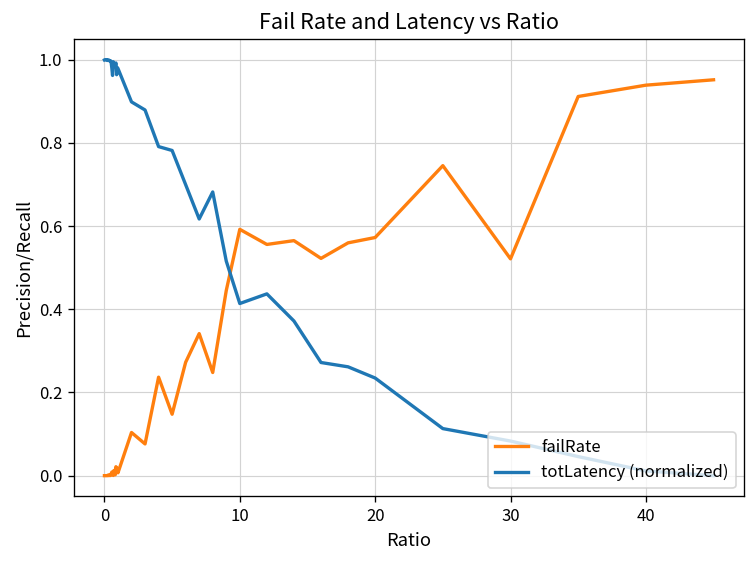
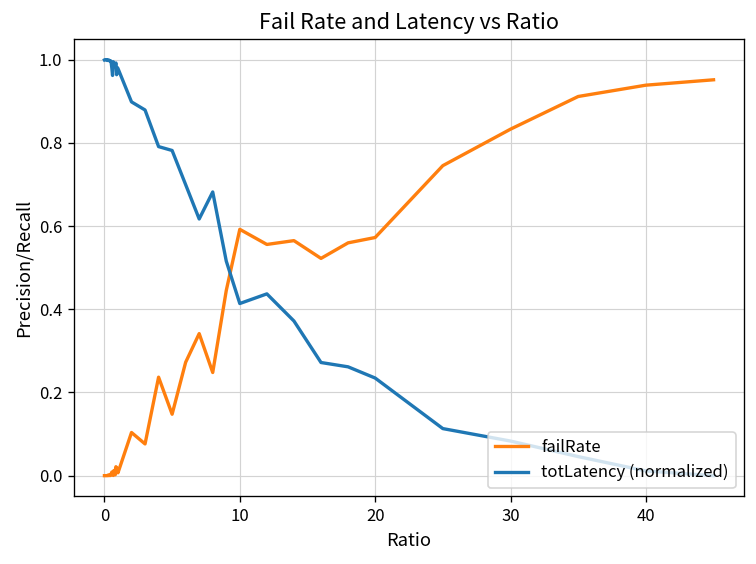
  {
    "failRate": {
      "0": 0.00,
      "10": 0.59,
      "20": 0.57,
-     "30": 0.52,
+     "30": 0.83,
      "40": 0.94
    },
    "totLatency (normalized)": {
      "0": 1.00,
      "10": 0.41,
      "20": 0.23
    }
  }
